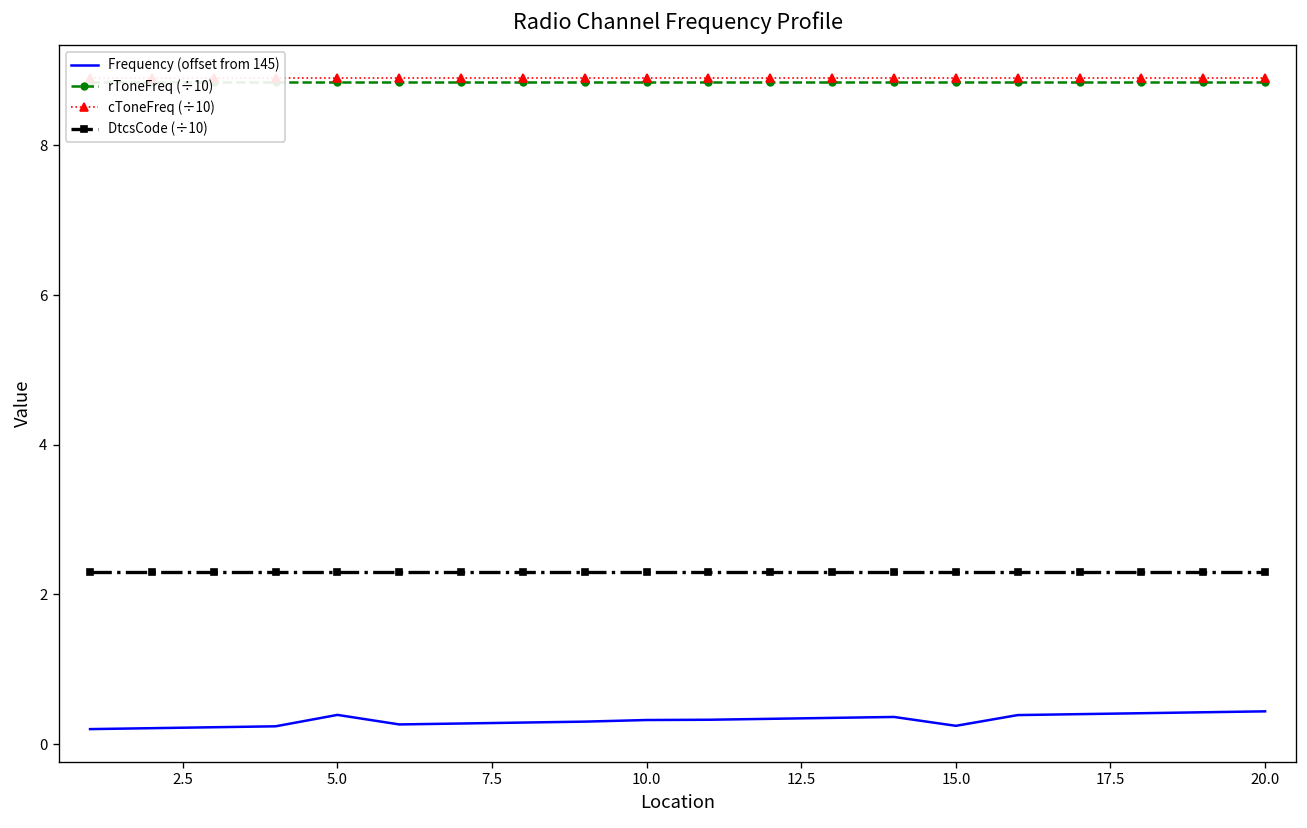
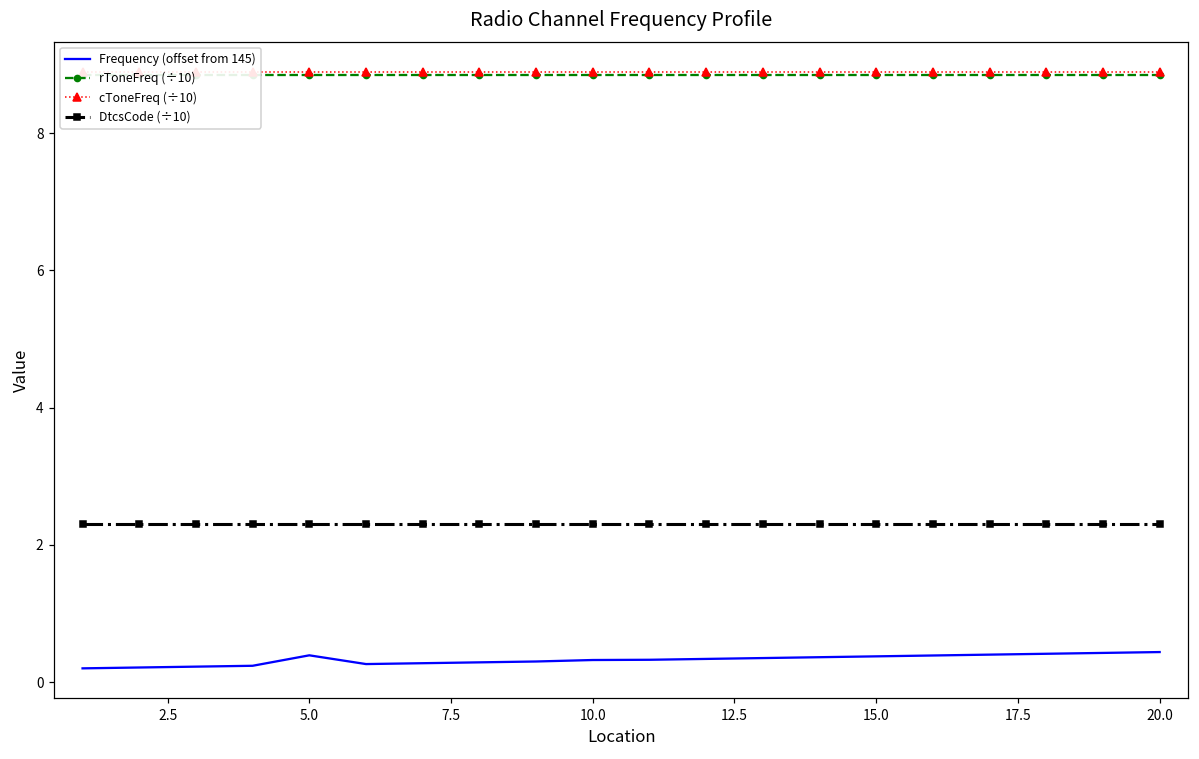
  {
    "Frequency (offset from 145)": {
      "5.0": 0.4,
      "10.0": 0.3,
-     "15.0": 0.2,
+     "15.0": 0.4,
      "20.0": 0.4
    },
    "rToneFreq (÷10)": {
      "5.0": 8.9,
      "10.0": 8.9,
      "15.0": 8.9,
      "20.0": 8.9
    },
    "cToneFreq (÷10)": {
      "5.0": 8.9,
      "10.0": 8.9,
      "15.0": 8.9,
      "20.0": 8.9
    },
    "DtcsCode (÷10)": {
      "5.0": 2.3,
      "10.0": 2.3,
      "15.0": 2.3,
      "20.0": 2.3
    }
  }
